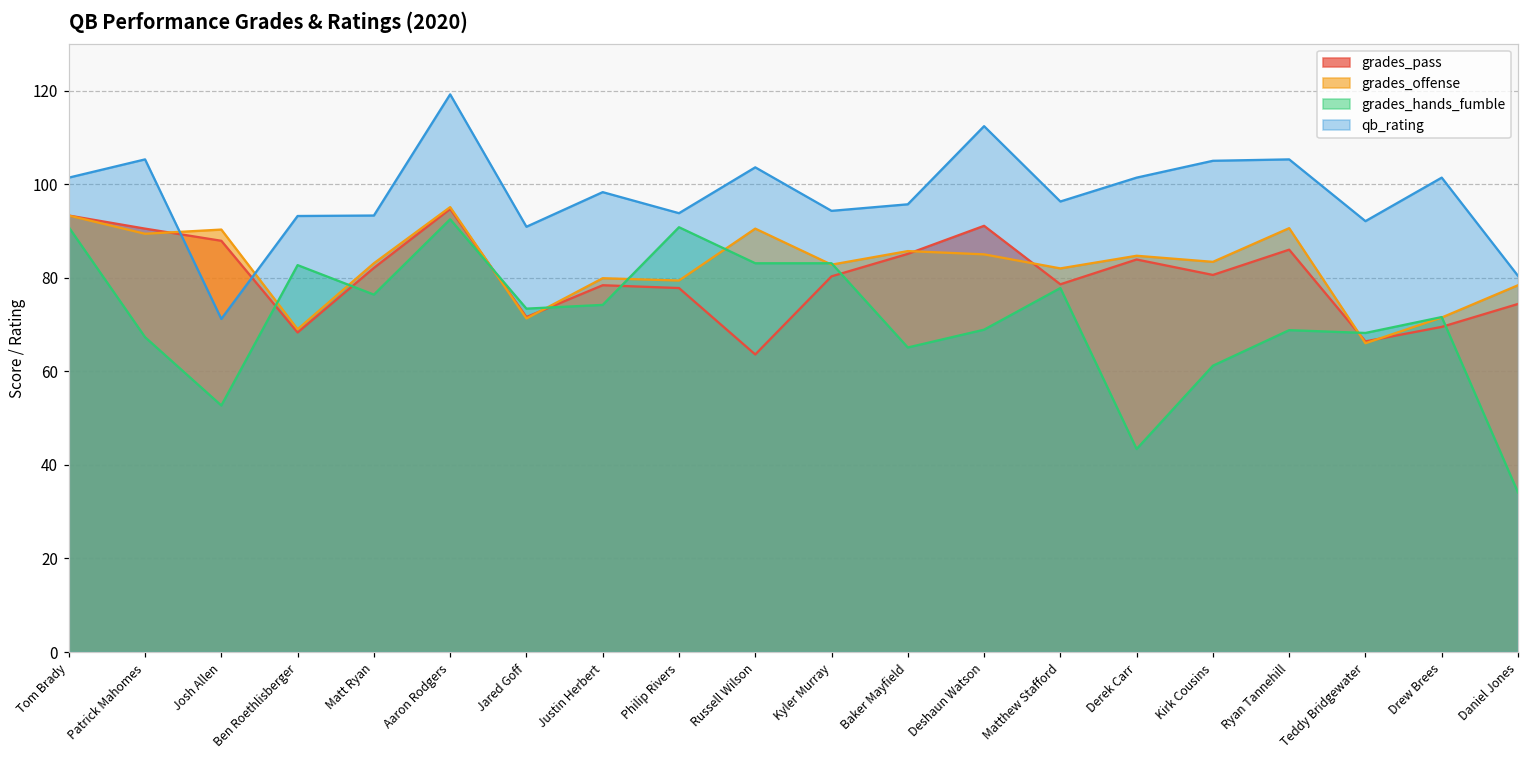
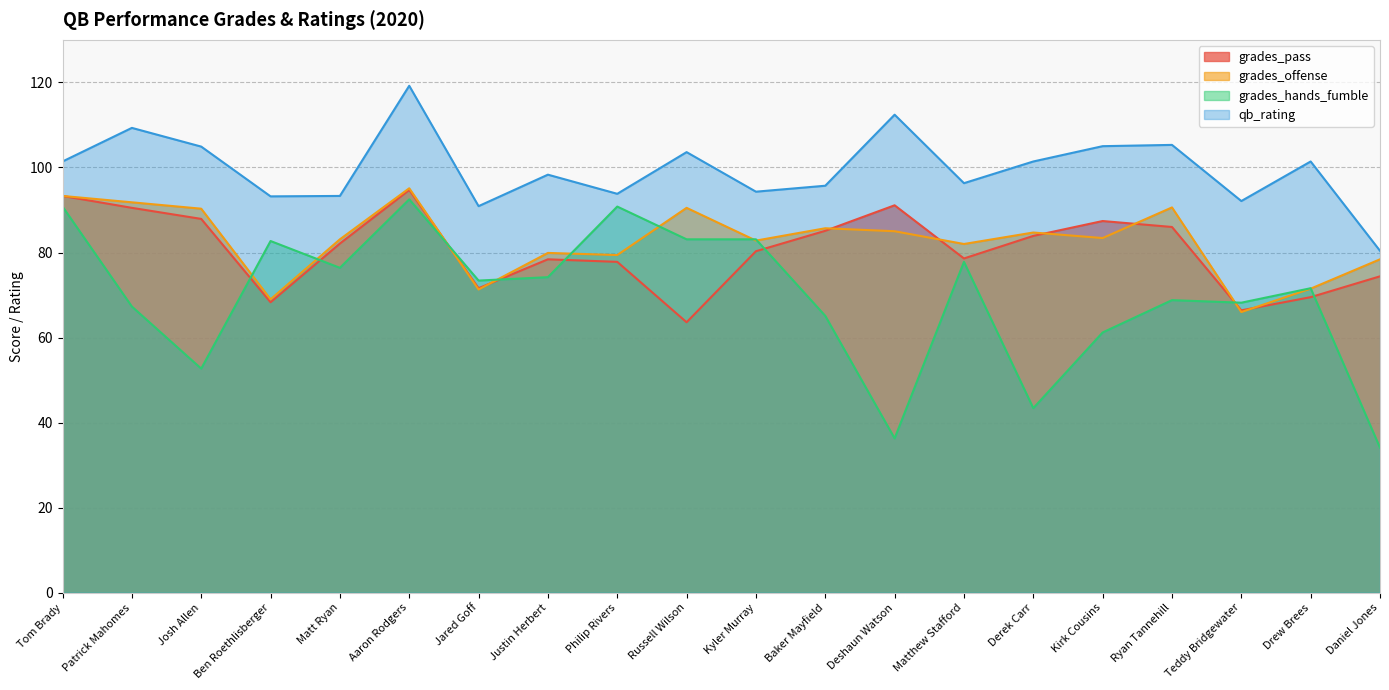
  {
    "grades_pass": {
      "Patrick Mahomes": 91,
      "Josh Allen": 88,
      "Ben Roethlisberger": 68,
      "Matt Ryan": 82,
      "Justin Herbert": 78,
      "Philip Rivers": 78,
      "Russell Wilson": 64,
      "Kyler Murray": 80,
      "Deshaun Watson": 91,
      "Matthew Stafford": 79,
      "Derek Carr": 84,
-     "Kirk Cousins": 81,
+     "Kirk Cousins": 87,
      "Ryan Tannehill": 86,
      "Drew Brees": 70,
      "Daniel Jones": 74
    },
    "grades_offense": {
-     "Patrick Mahomes": 89,
+     "Patrick Mahomes": 92,
      "Josh Allen": 90,
      "Ben Roethlisberger": 69,
      "Matt Ryan": 83,
      "Justin Herbert": 80,
      "Philip Rivers": 79,
      "Russell Wilson": 91,
      "Deshaun Watson": 85,
      "Matthew Stafford": 82,
      "Derek Carr": 85,
      "Kirk Cousins": 83,
      "Ryan Tannehill": 91,
      "Daniel Jones": 78
    },
    "grades_hands_fumble": {
      "Tom Brady": 91,
      "Patrick Mahomes": 67,
      "Josh Allen": 53,
      "Ben Roethlisberger": 83,
      "Matt Ryan": 76,
      "Aaron Rodgers": 93,
      "Jared Goff": 73,
      "Justin Herbert": 74,
      "Philip Rivers": 91,
      "Russell Wilson": 83,
      "Baker Mayfield": 65,
-     "Deshaun Watson": 69,
+     "Deshaun Watson": 36,
      "Matthew Stafford": 78,
      "Derek Carr": 43,
      "Kirk Cousins": 61,
      "Ryan Tannehill": 69,
      "Teddy Bridgewater": 68,
      "Daniel Jones": 34
    },
    "qb_rating": {
      "Tom Brady": 101,
-     "Patrick Mahomes": 105,
-     "Josh Allen": 71,
+     "Patrick Mahomes": 109,
+     "Josh Allen": 105,
      "Ben Roethlisberger": 93,
      "Matt Ryan": 93,
      "Aaron Rodgers": 119,
      "Jared Goff": 91,
      "Justin Herbert": 98,
      "Philip Rivers": 94,
      "Russell Wilson": 104,
      "Kyler Murray": 94,
      "Baker Mayfield": 96,
      "Deshaun Watson": 112,
      "Matthew Stafford": 96,
      "Derek Carr": 101,
      "Kirk Cousins": 105,
      "Ryan Tannehill": 105,
      "Teddy Bridgewater": 92,
      "Drew Brees": 101,
      "Daniel Jones": 80
    }
  }
